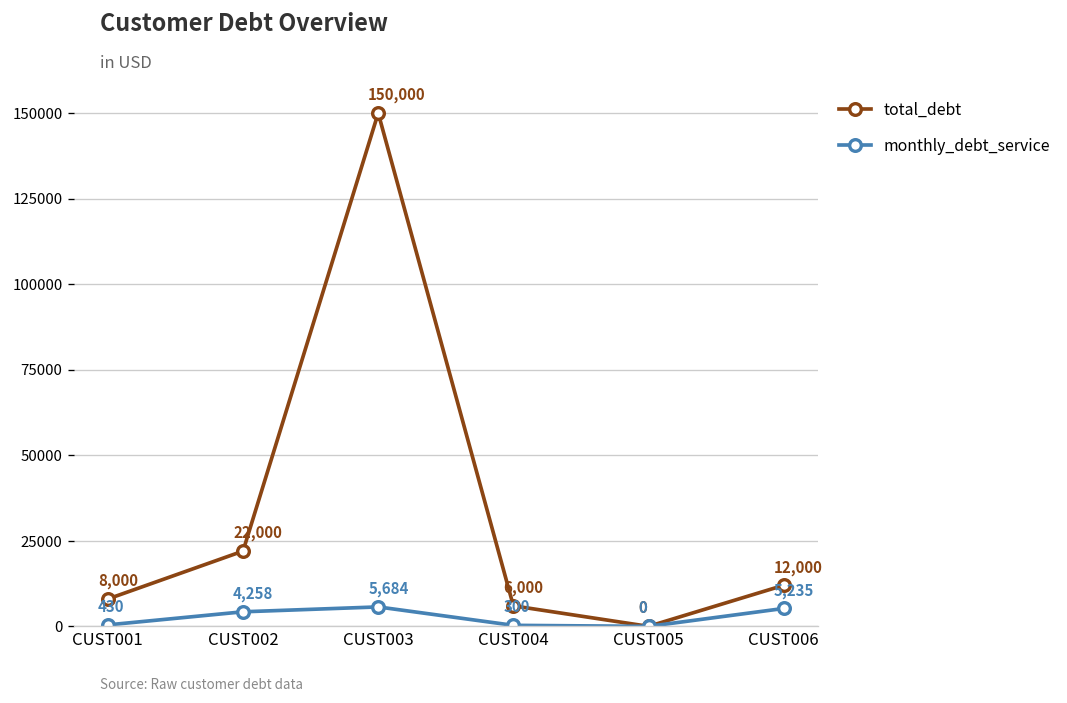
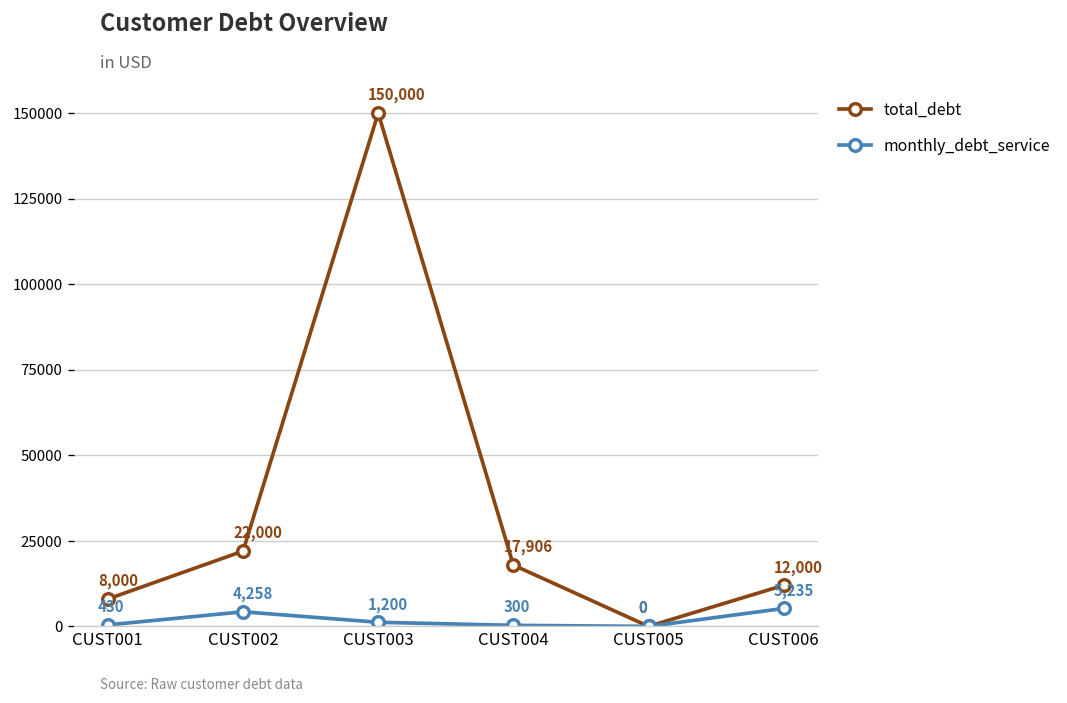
  {
    "total_debt": {
      "CUST001": "8,000",
      "CUST002": "22,000",
      "CUST003": "150,000",
-     "CUST004": "6,000",
+     "CUST004": "17,906",
      "CUST006": "12,000"
    },
    "monthly_debt_service": {
      "CUST002": "4,258",
-     "CUST003": "5,684",
+     "CUST003": "1,200",
      "CUST004": "300"
    }
  }
